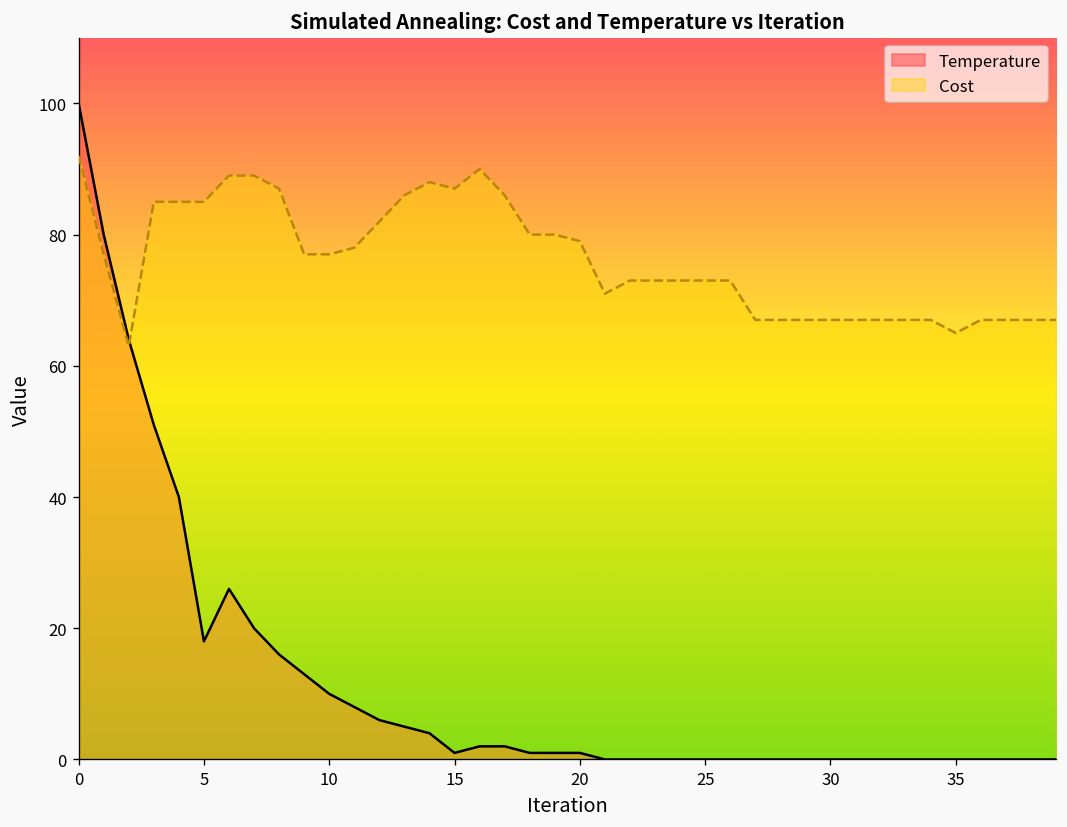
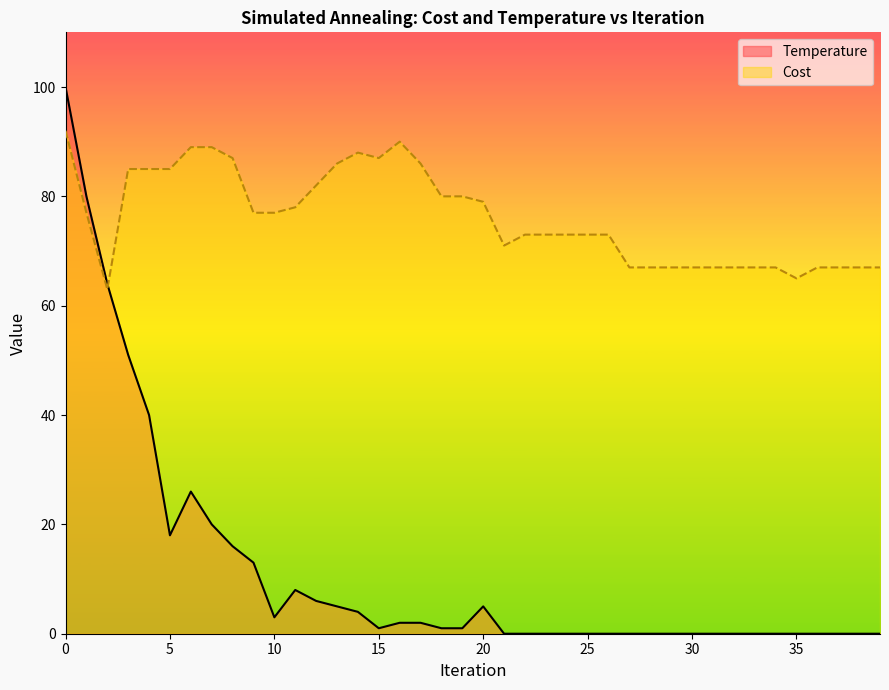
  {
    "Temperature": {
      "0": 100,
      "5": 18,
-     "10": 10,
+     "10": 3,
      "15": 1,
-     "20": 1,
+     "20": 5,
      "25": 0,
      "30": 0,
      "35": 0
    },
    "Cost": {
      "0": 92,
      "5": 85,
      "10": 77,
      "15": 87,
      "20": 79,
      "25": 73,
      "30": 67,
      "35": 65
    }
  }
